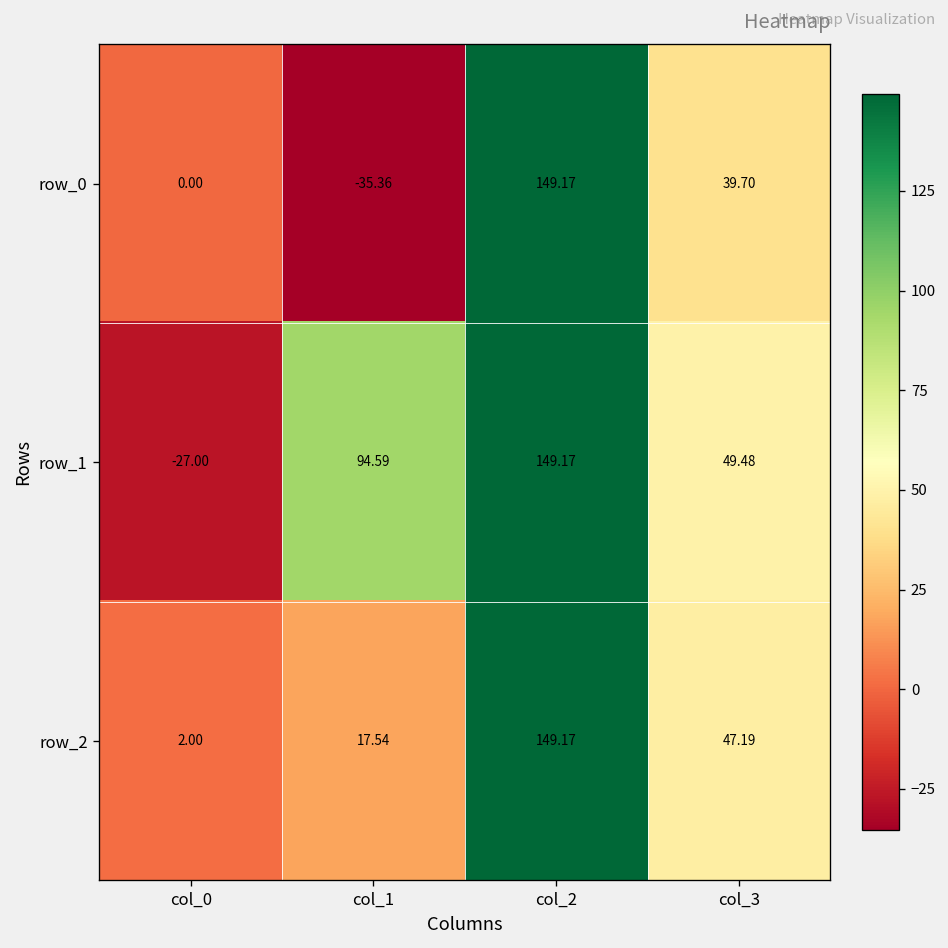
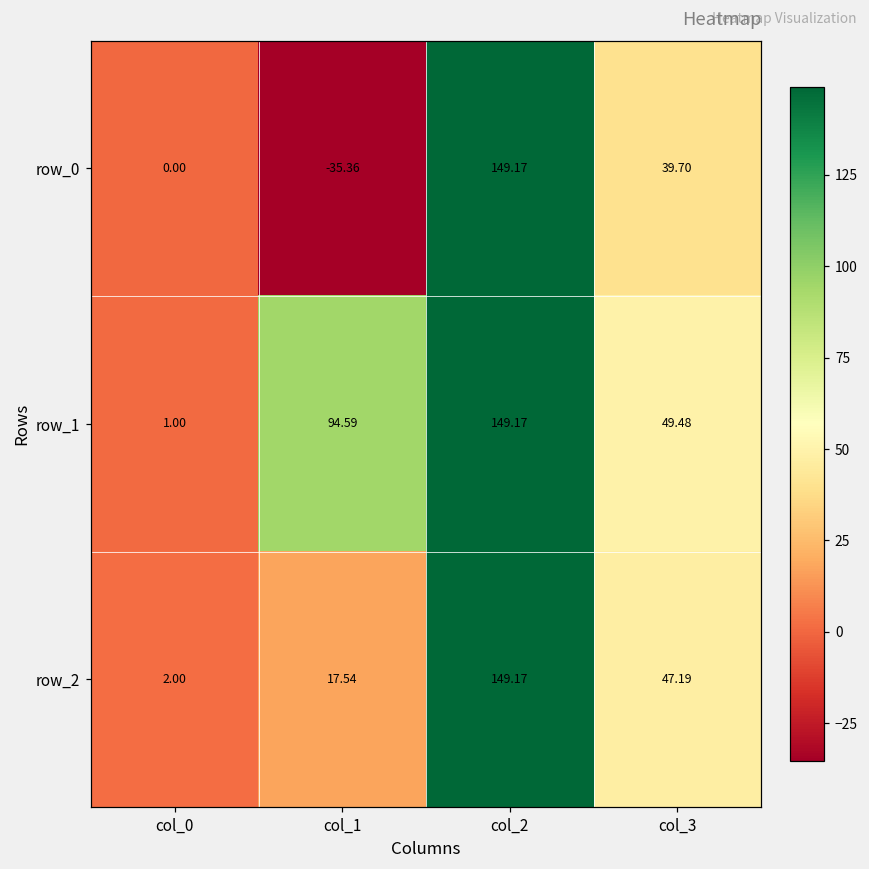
  {
    "row_0": {
      "col_0": 0.00,
      "col_1": -35.36,
      "col_2": 149.17,
      "col_3": 39.70
    },
    "row_1": {
-     "col_0": -27.00,
+     "col_0": 1.00,
      "col_1": 94.59,
      "col_2": 149.17,
      "col_3": 49.48
    },
    "row_2": {
      "col_0": 2.00,
      "col_1": 17.54,
      "col_2": 149.17,
      "col_3": 47.19
    }
  }
